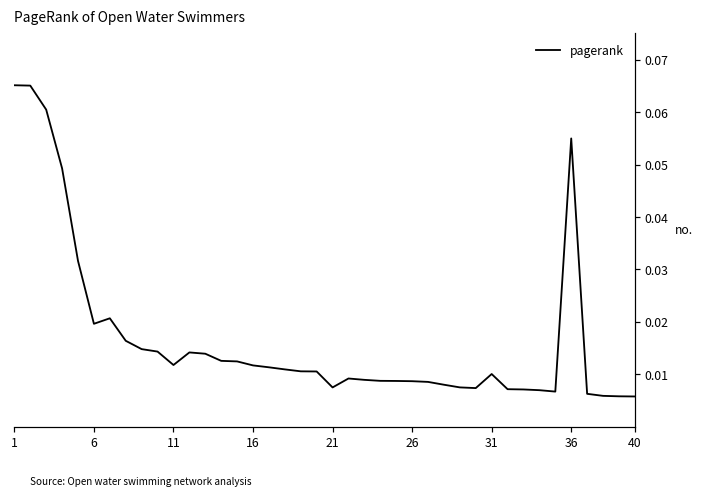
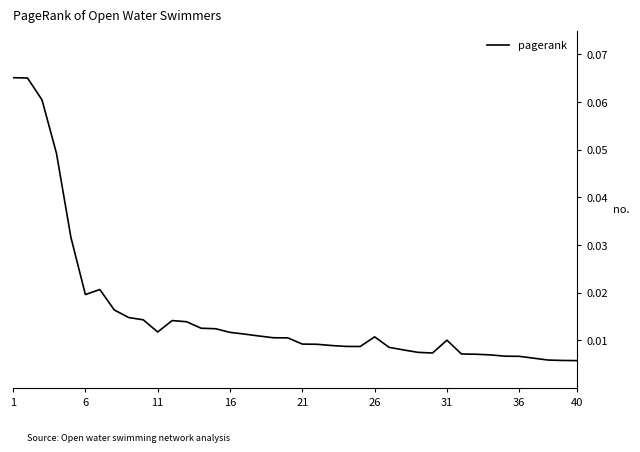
  {
    "1": 0.065,
    "6": 0.020,
    "11": 0.012,
    "16": 0.012,
-   "21": 0.007,
-   "26": 0.009,
+   "21": 0.009,
+   "26": 0.011,
    "31": 0.010,
-   "36": 0.055,
+   "36": 0.007,
    "40": 0.006
  }
